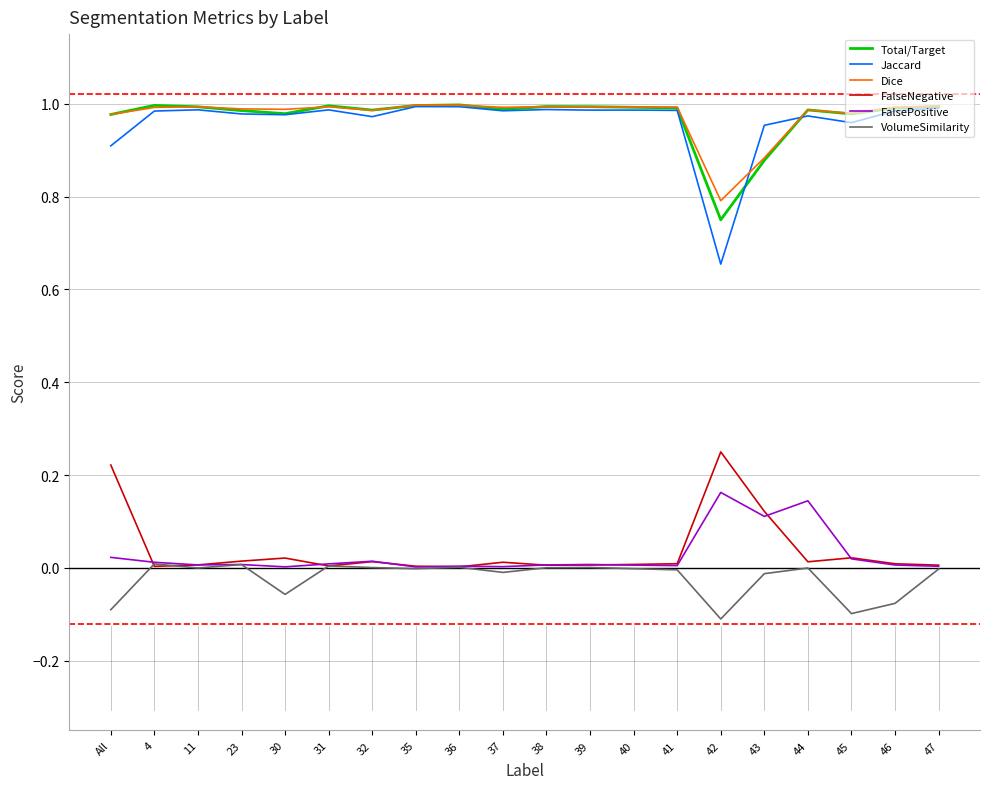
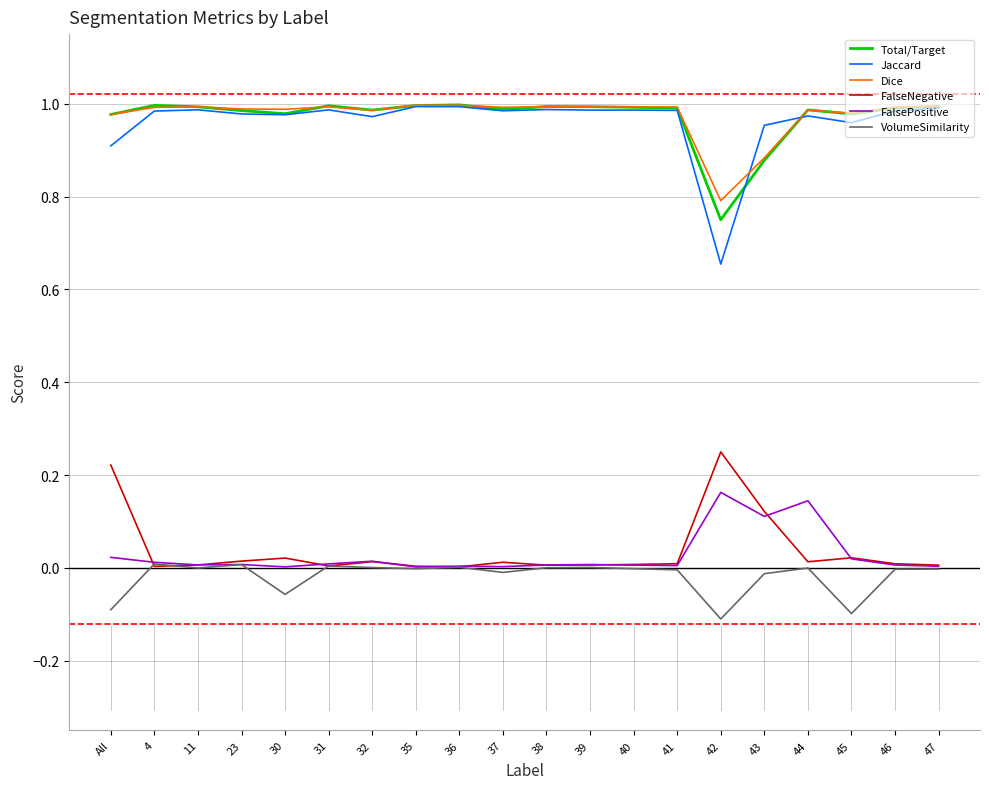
  {
    "Total/Target": {
      "42": 0.75
    },
    "Jaccard": {
      "All": 0.91,
      "4": 0.98,
      "11": 0.99,
      "23": 0.98,
      "31": 0.99,
      "32": 0.97,
      "38": 0.99,
      "39": 0.99,
      "40": 0.99,
      "42": 0.65,
      "43": 0.95,
      "44": 0.97
    },
    "Dice": {
      "30": 0.99,
      "42": 0.79
    },
    "FalseNegative": {
      "All": 0.22,
      "23": 0.01,
      "30": 0.02,
      "37": 0.01,
      "42": 0.25,
      "43": 0.12,
      "44": 0.01
    },
    "FalsePositive": {
      "All": 0.02,
      "30": 0.00,
      "37": 0.00,
      "42": 0.16,
      "43": 0.11,
      "44": 0.14
    },
    "VolumeSimilarity": {
      "All": -0.09,
      "11": 0.00,
      "30": -0.06,
      "32": 0.00,
      "37": -0.01,
      "40": 0.00,
      "41": 0.00,
      "42": -0.11,
      "43": -0.01,
      "44": 0.00,
      "45": -0.10,
-     "46": -0.08,
+     "46": 0.00,
      "47": 0.00
    }
  }
